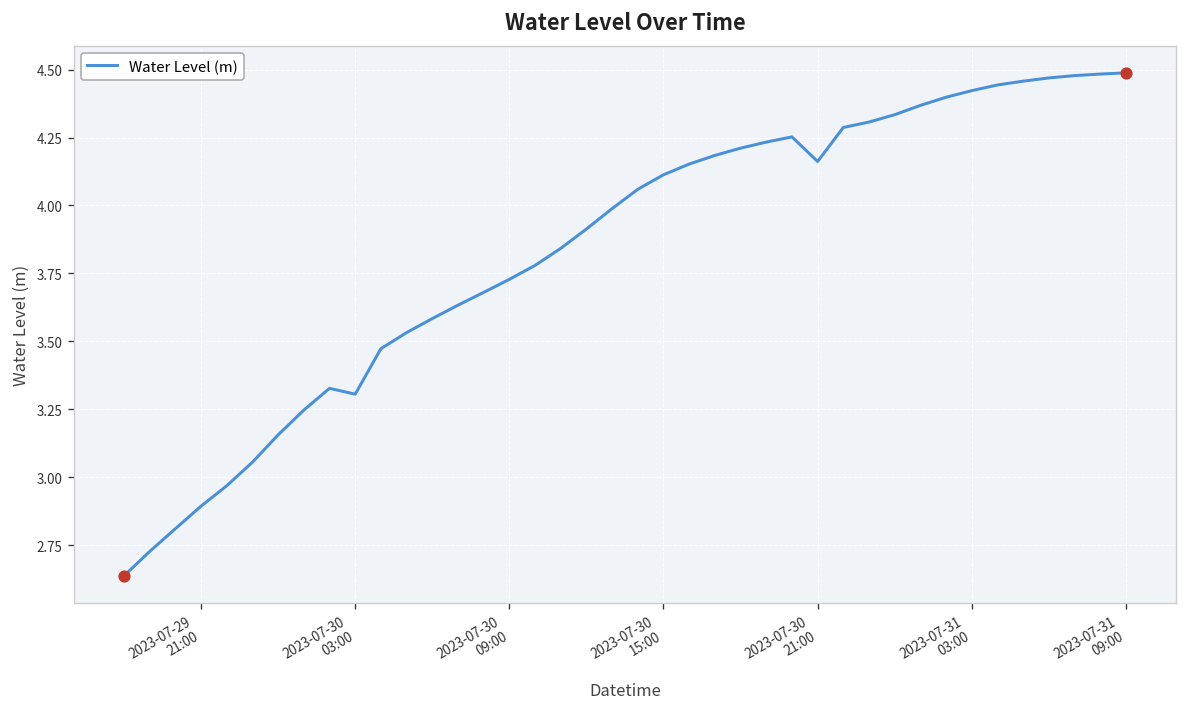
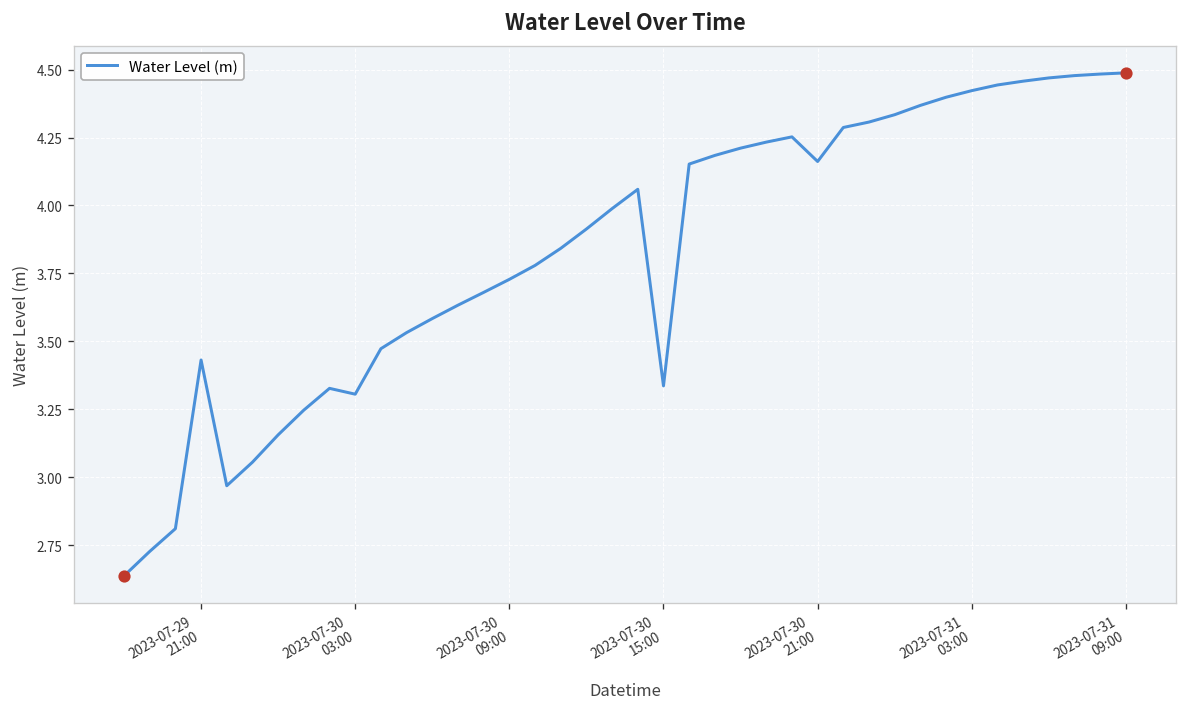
  {
    "Water Level (m)": {
-     "2023-07-29 21:00": 2.89,
+     "2023-07-29 21:00": 3.43,
      "2023-07-30 03:00": 3.31,
      "2023-07-30 09:00": 3.73,
-     "2023-07-30 15:00": 4.11,
+     "2023-07-30 15:00": 3.34,
      "2023-07-30 21:00": 4.16,
      "2023-07-31 03:00": 4.42
    }
  }
